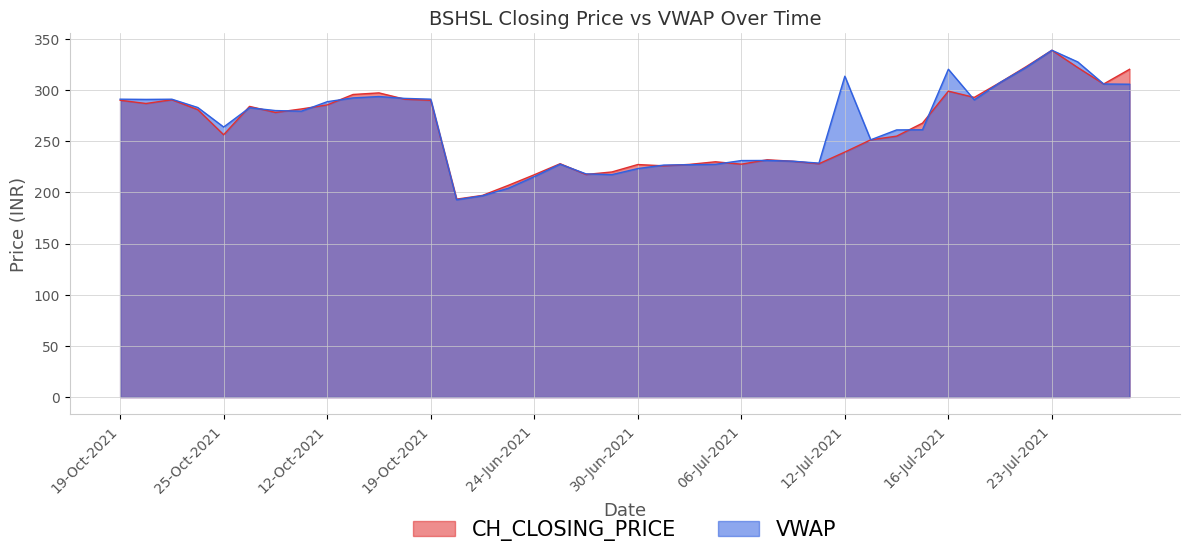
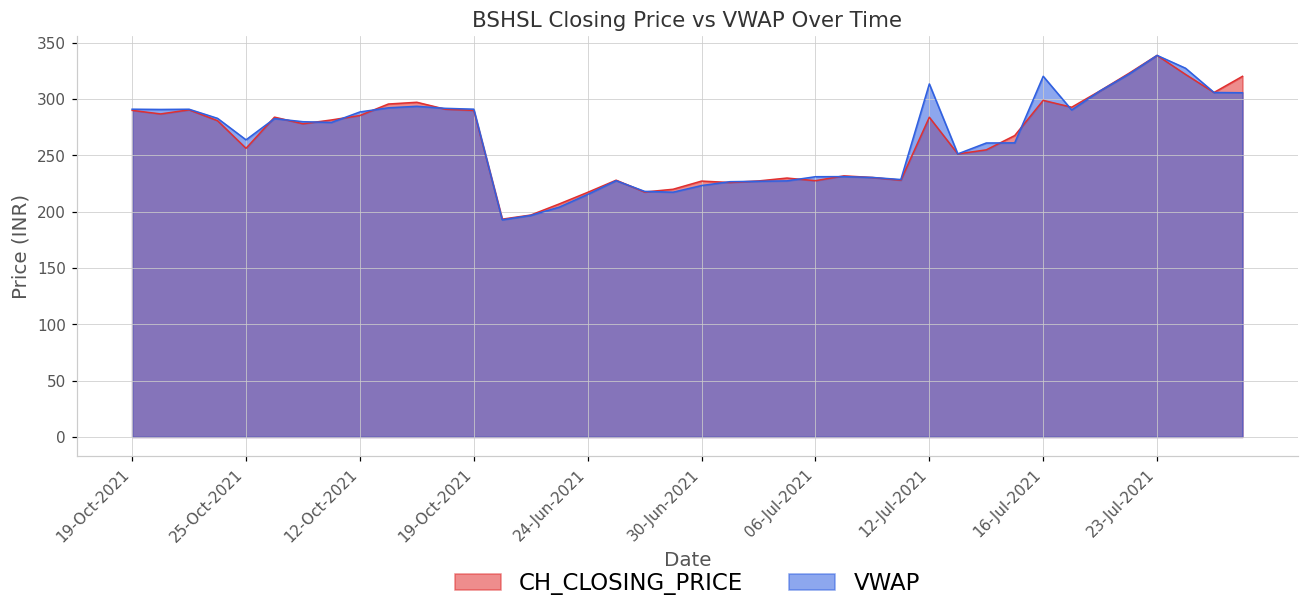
  {
    "CH_CLOSING_PRICE": {
      "25-Oct-2021": 256,
      "12-Oct-2021": 285,
      "30-Jun-2021": 227,
      "06-Jul-2021": 228,
-     "12-Jul-2021": 239,
+     "12-Jul-2021": 284,
      "16-Jul-2021": 299
    },
    "VWAP": {
      "25-Oct-2021": 264,
      "12-Oct-2021": 289,
      "30-Jun-2021": 223,
      "06-Jul-2021": 231,
      "12-Jul-2021": 314,
      "16-Jul-2021": 320
    }
  }
